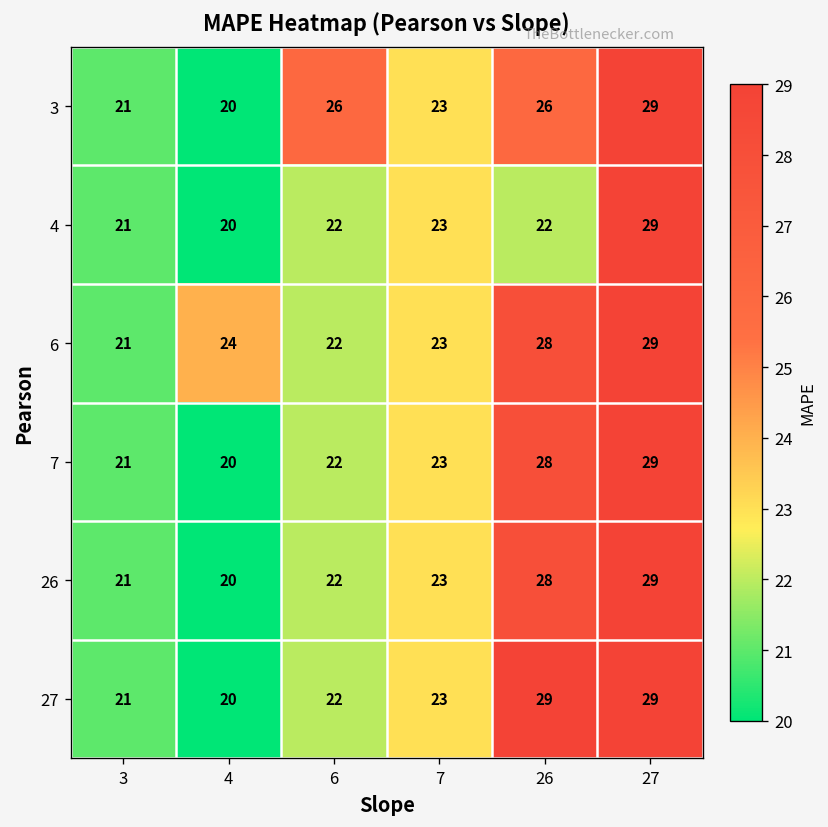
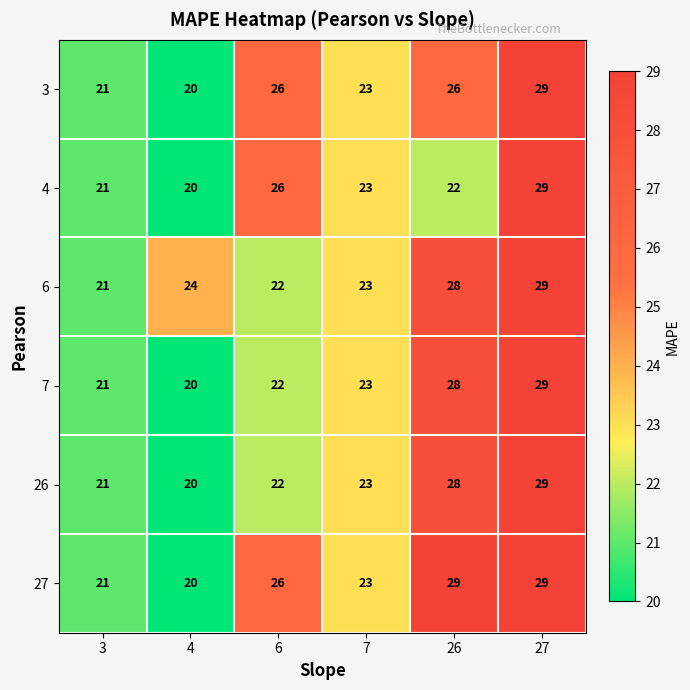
  {
    "3": {
      "3": 21,
      "4": 20,
      "6": 26,
      "7": 23,
      "26": 26,
      "27": 29
    },
    "4": {
      "3": 21,
      "4": 20,
-     "6": 22,
+     "6": 26,
      "7": 23,
      "26": 22,
      "27": 29
    },
    "6": {
      "3": 21,
      "4": 24,
      "6": 22,
      "7": 23,
      "26": 28,
      "27": 29
    },
    "7": {
      "3": 21,
      "4": 20,
      "6": 22,
      "7": 23,
      "26": 28,
      "27": 29
    },
    "26": {
      "3": 21,
      "4": 20,
      "6": 22,
      "7": 23,
      "26": 28,
      "27": 29
    },
    "27": {
      "3": 21,
      "4": 20,
-     "6": 22,
+     "6": 26,
      "7": 23,
      "26": 29,
      "27": 29
    }
  }
